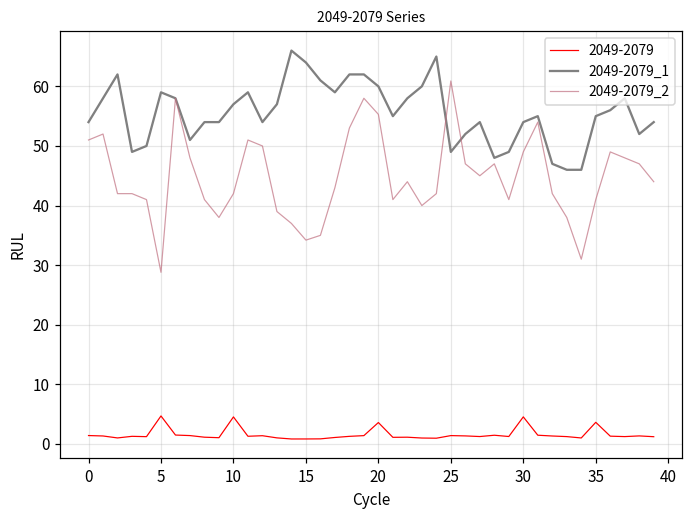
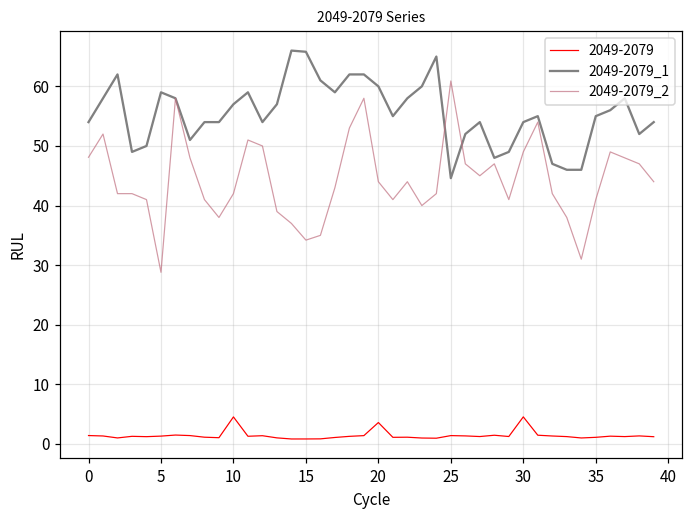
  {
    "2049-2079": {
      "0": 1,
-     "5": 5,
+     "5": 1,
      "10": 5,
      "15": 1,
      "20": 4,
      "25": 1,
      "30": 5,
-     "35": 4
+     "35": 1
    },
    "2049-2079_1": {
      "0": 54,
      "5": 59,
      "10": 57,
-     "15": 64,
+     "15": 66,
      "20": 60,
-     "25": 49,
+     "25": 45,
      "30": 54,
      "35": 55
    },
    "2049-2079_2": {
-     "0": 51,
+     "0": 48,
      "5": 29,
      "10": 42,
      "15": 34,
-     "20": 55,
+     "20": 44,
      "25": 61,
      "30": 49,
      "35": 41
    }
  }
